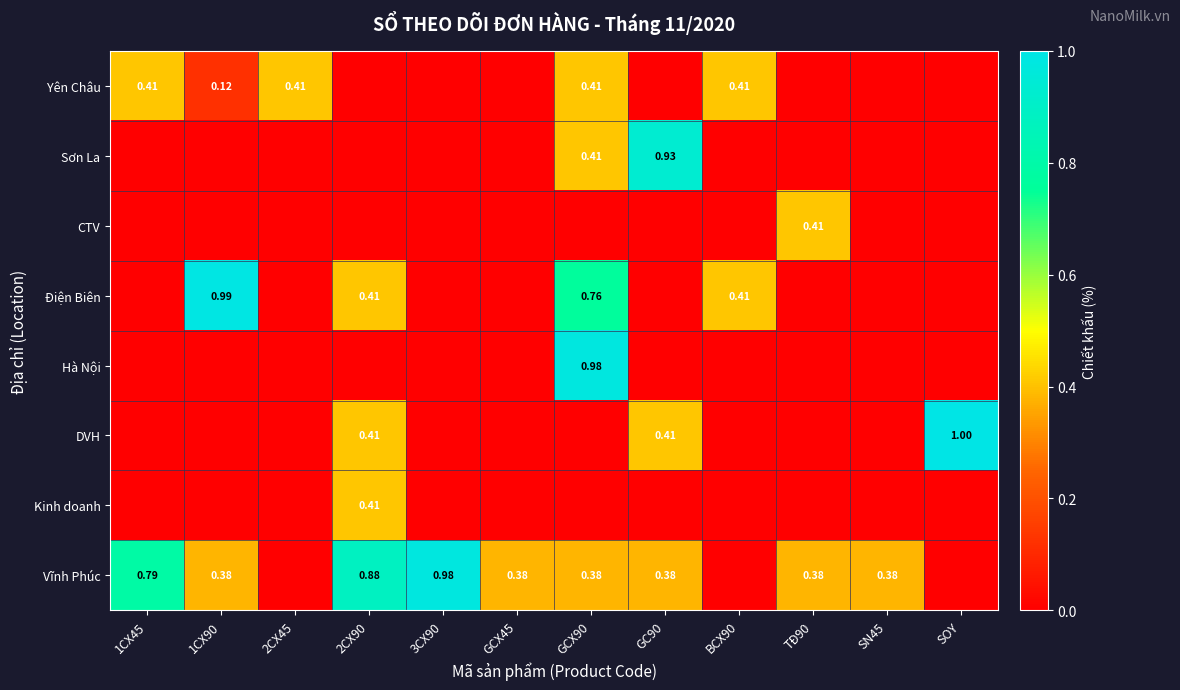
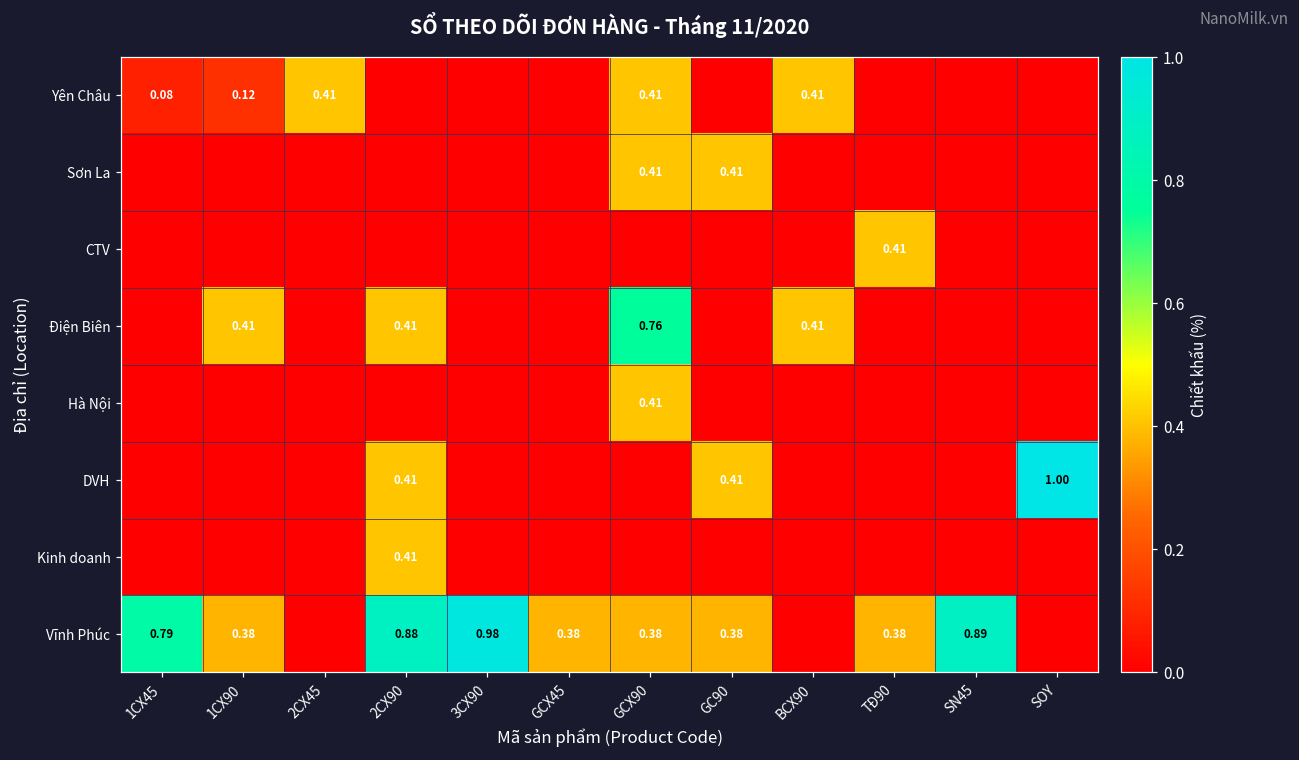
  {
    "Yên Châu": {
-     "1CX45": 0.41,
+     "1CX45": 0.08,
      "1CX90": 0.12,
      "2CX45": 0.41,
      "GCX90": 0.41,
      "BCX90": 0.41
    },
    "Sơn La": {
      "GCX90": 0.41,
-     "GC90": 0.93
+     "GC90": 0.41
    },
    "CTV": {
      "TĐ90": 0.41
    },
    "Điện Biên": {
-     "1CX90": 0.99,
+     "1CX90": 0.41,
      "2CX90": 0.41,
      "GCX90": 0.76,
      "BCX90": 0.41
    },
    "Hà Nội": {
-     "GCX90": 0.98
+     "GCX90": 0.41
    },
    "DVH": {
      "2CX90": 0.41,
      "GC90": 0.41,
      "SOY": 1.00
    },
    "Kinh doanh": {
      "2CX90": 0.41
    },
    "Vĩnh Phúc": {
      "1CX45": 0.79,
      "1CX90": 0.38,
      "2CX90": 0.88,
      "3CX90": 0.98,
      "GCX45": 0.38,
      "GCX90": 0.38,
      "GC90": 0.38,
      "TĐ90": 0.38,
-     "SN45": 0.38
+     "SN45": 0.89
    }
  }
